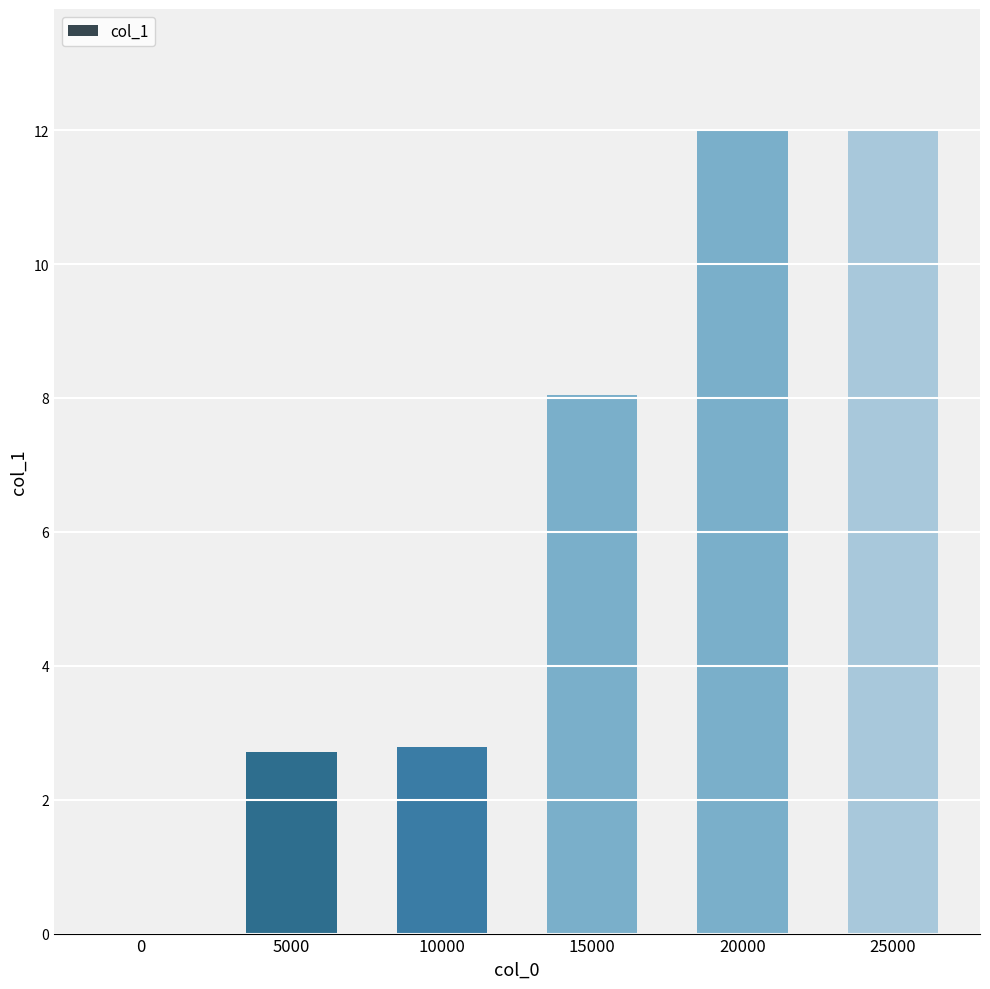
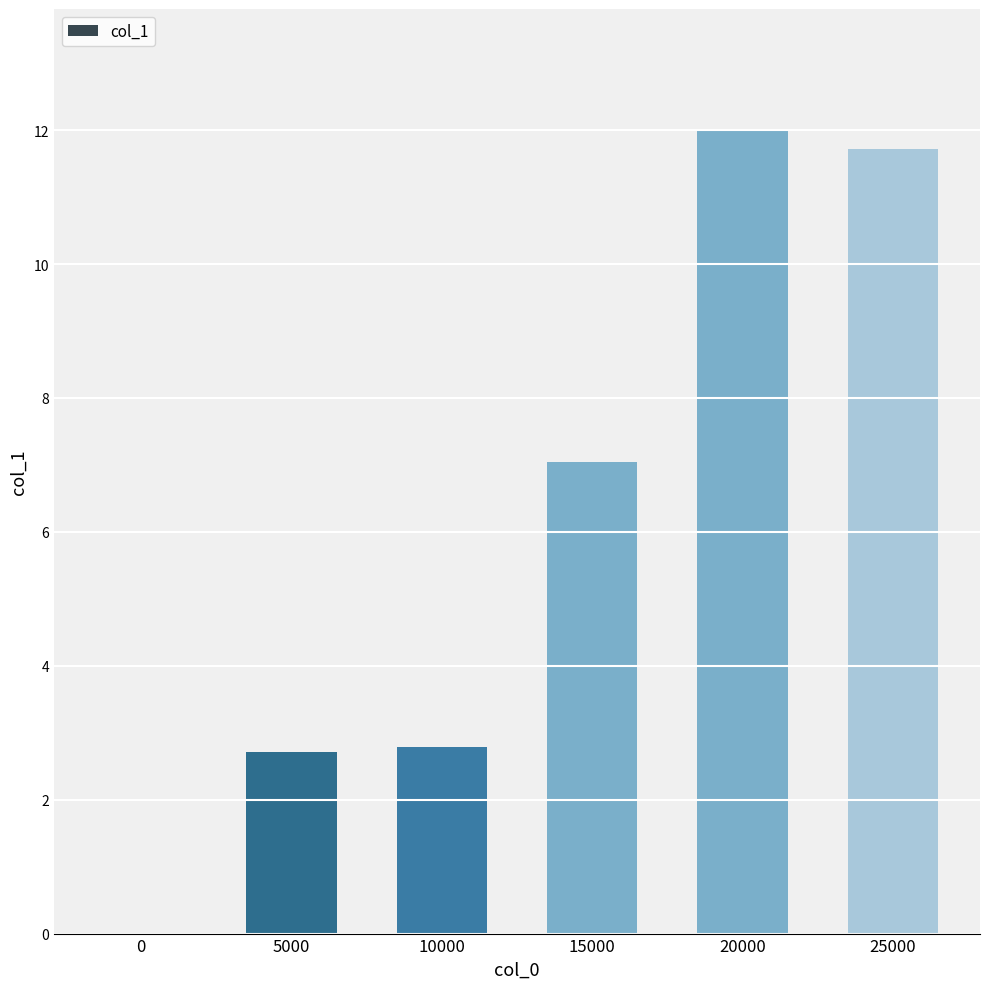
  {
    "0": 0.0,
    "5000": 2.7,
    "10000": 2.8,
-   "15000": 8.0,
+   "15000": 7.1,
    "20000": 12.0,
-   "25000": 12.0
+   "25000": 11.7
  }
